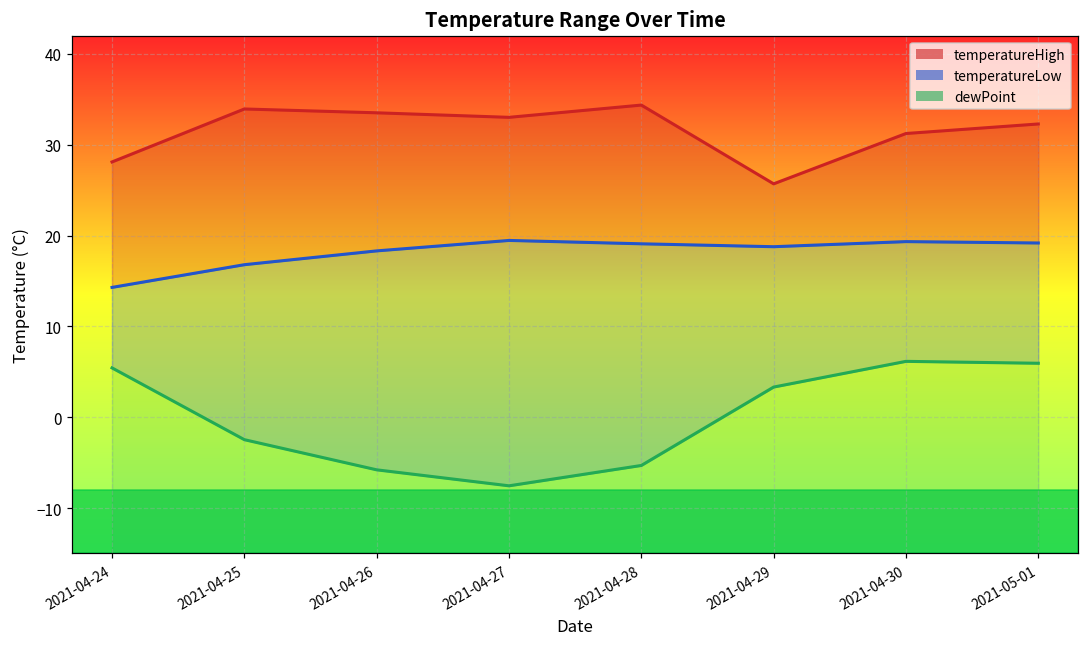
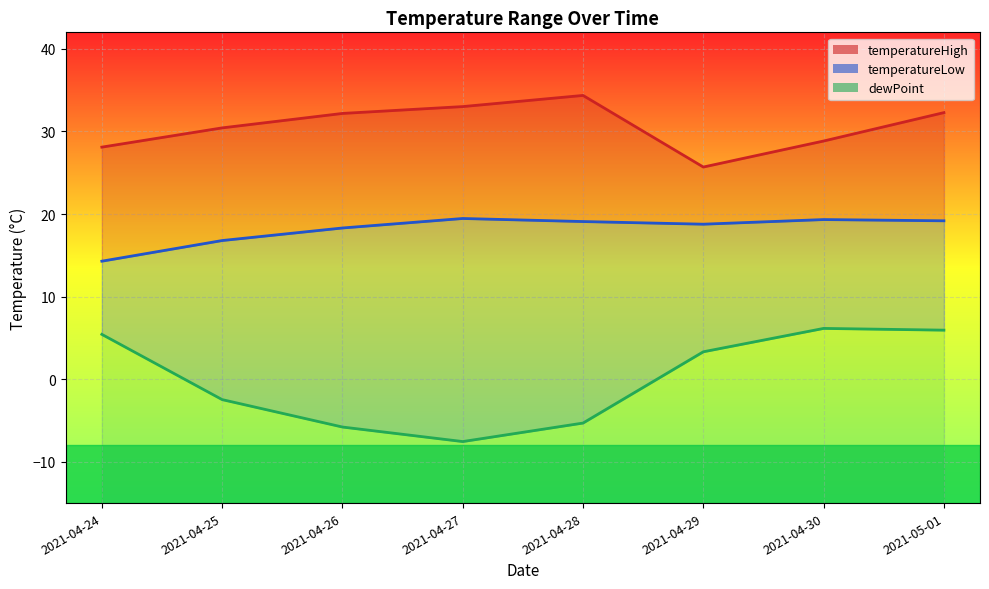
  {
    "temperatureHigh": {
      "2021-04-24": 28,
-     "2021-04-25": 34,
-     "2021-04-26": 34,
+     "2021-04-25": 30,
+     "2021-04-26": 32,
      "2021-04-27": 33,
      "2021-04-28": 34,
      "2021-04-29": 26,
-     "2021-04-30": 31,
+     "2021-04-30": 29,
      "2021-05-01": 32
    }
  }
